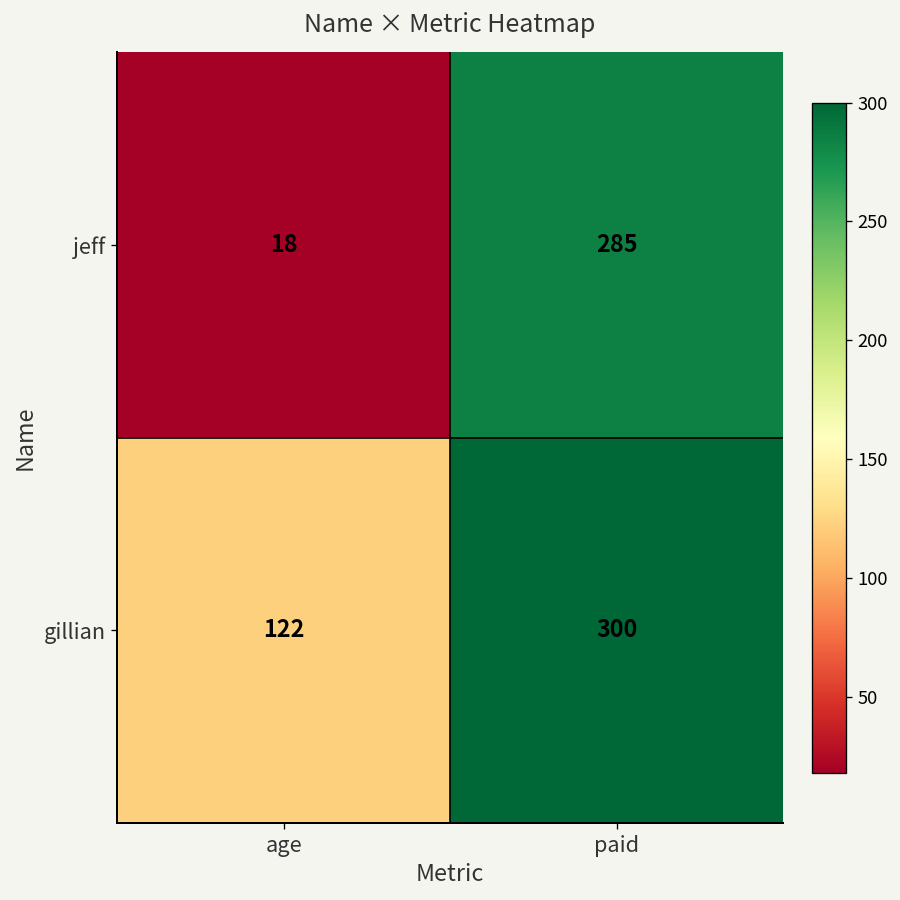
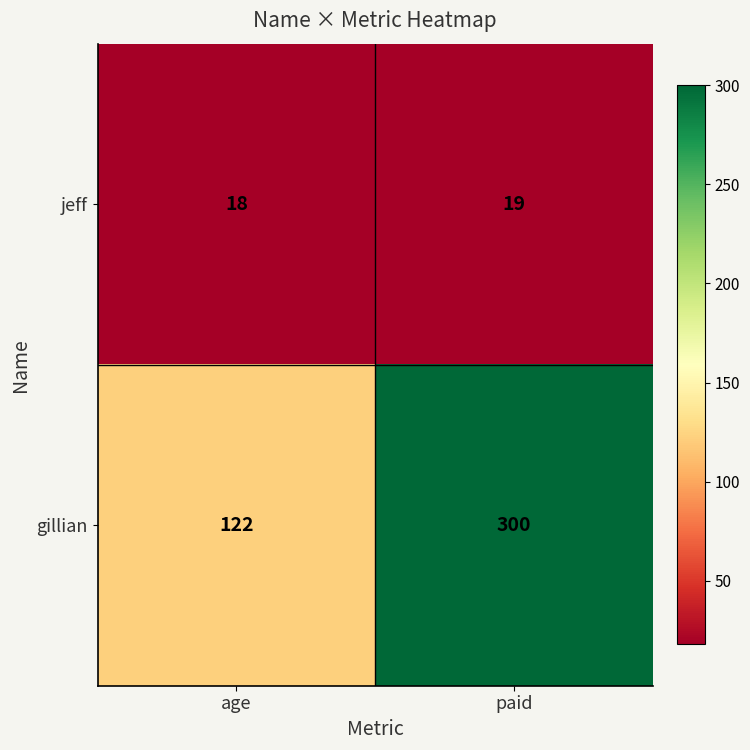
  {
    "jeff": {
      "age": 18,
-     "paid": 285
+     "paid": 19
    },
    "gillian": {
      "age": 122,
      "paid": 300
    }
  }
